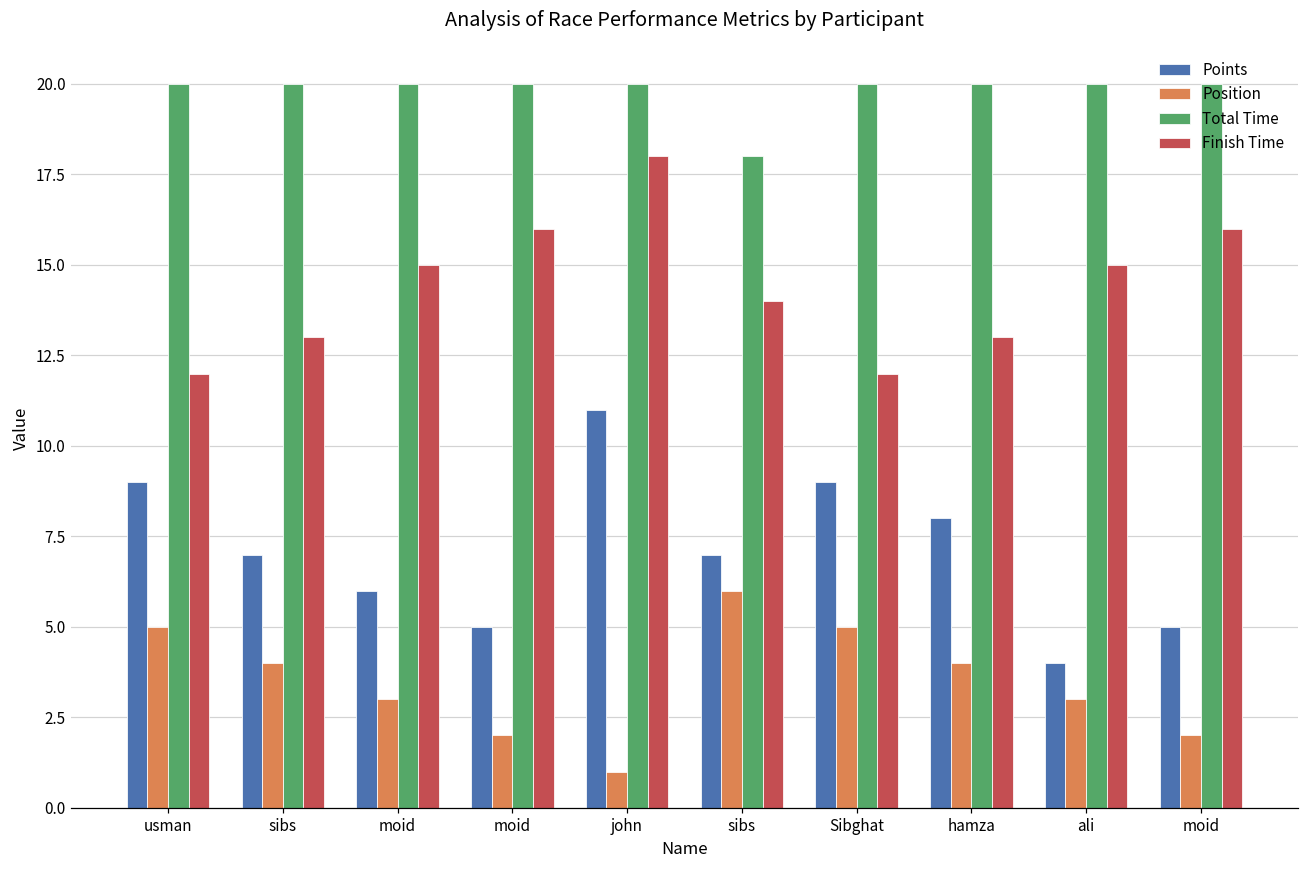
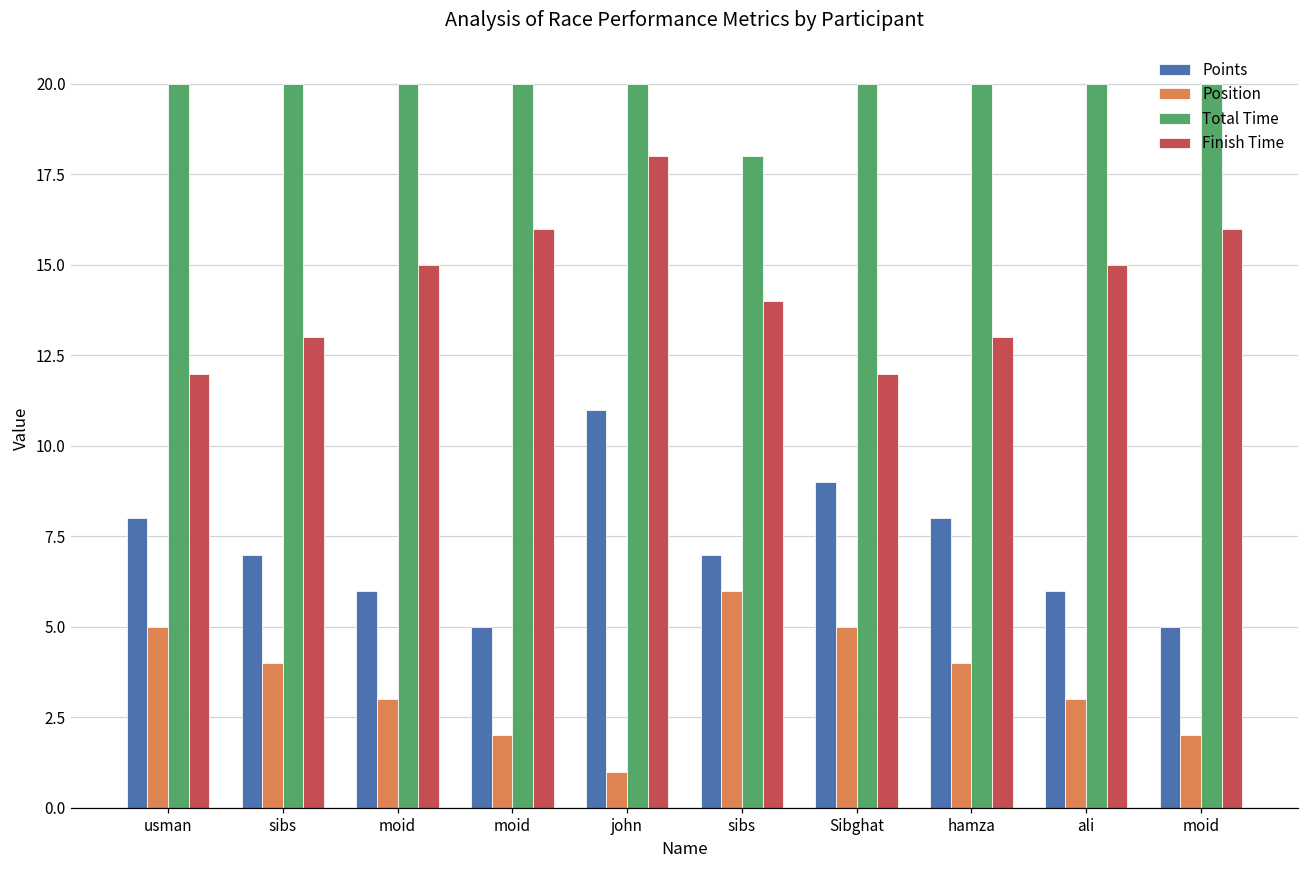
  {
    "Points": {
-     "usman": 9,
+     "usman": 8,
      "john": 11,
      "Sibghat": 9,
      "hamza": 8,
-     "ali": 4
+     "ali": 6
    },
    "Total Time": {
      "usman": 20,
      "john": 20,
      "Sibghat": 20,
      "hamza": 20,
      "ali": 20
    }
  }
